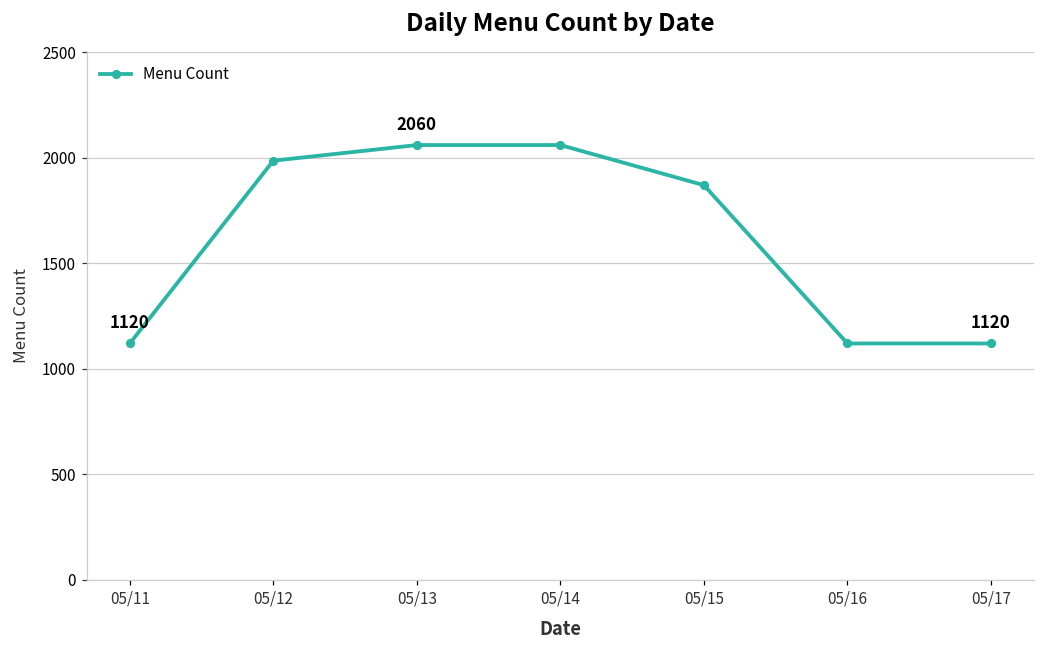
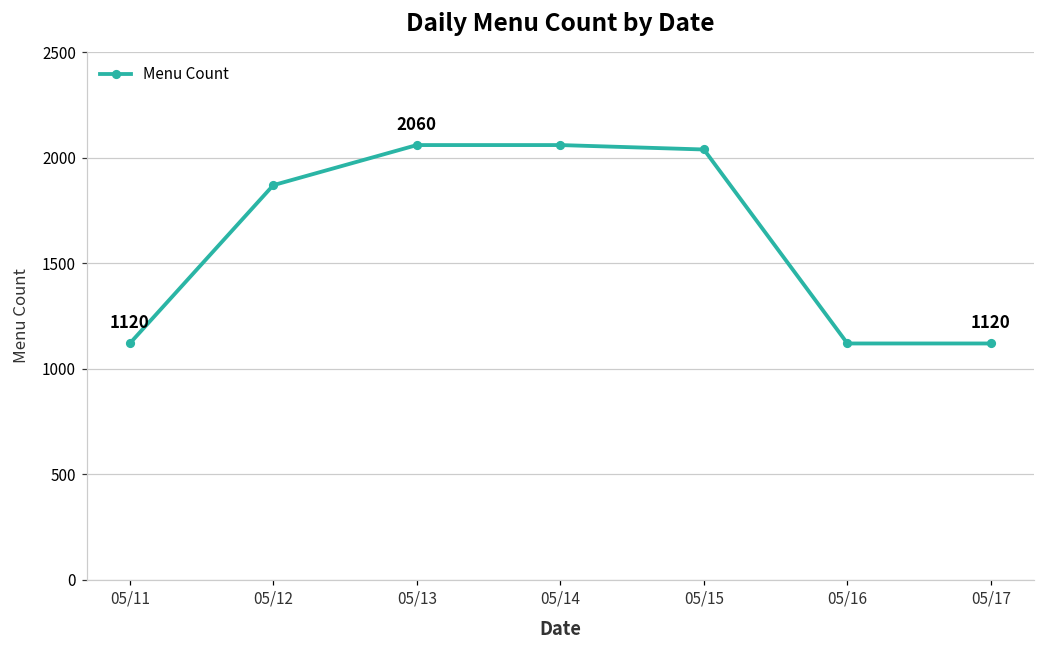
  {
-   "05/12": 1990,
+   "05/12": 1870,
    "05/14": 2060,
-   "05/15": 1870,
+   "05/15": 2040,
    "05/16": 1120
  }
